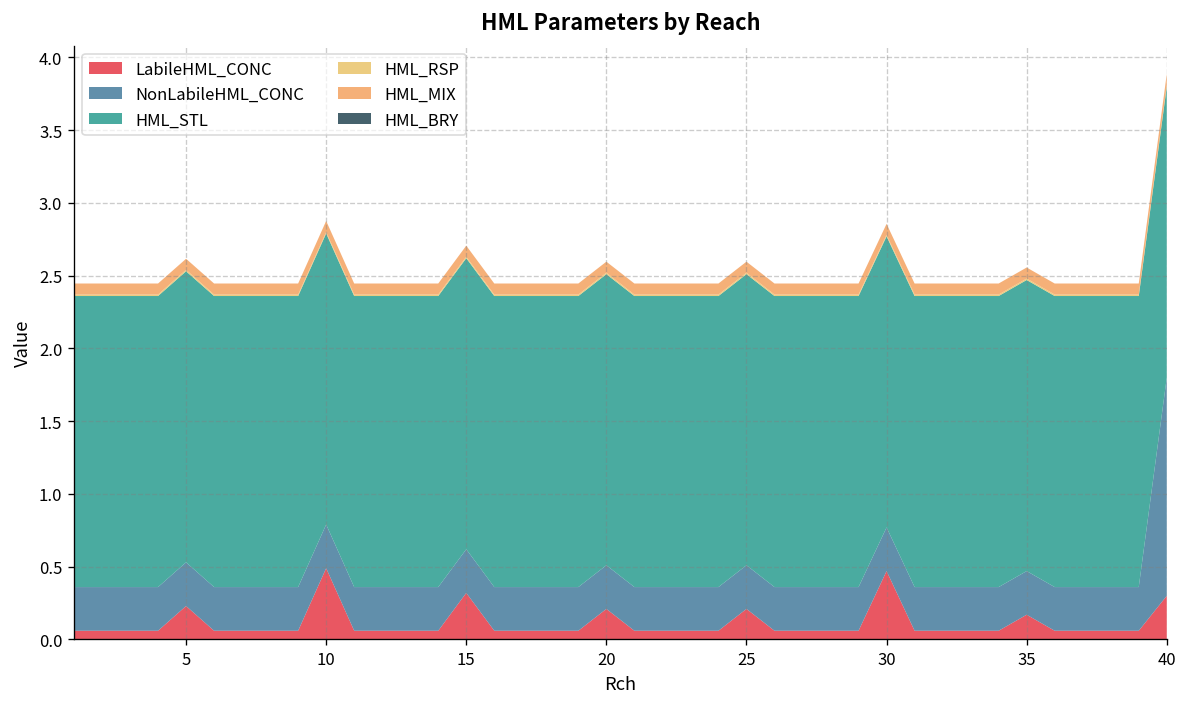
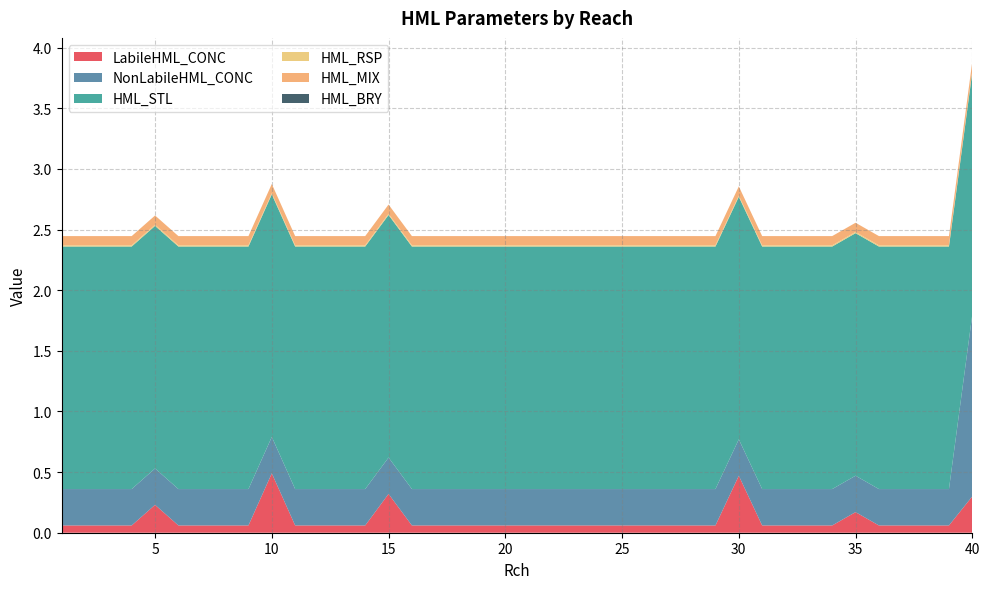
  {
    "LabileHML_CONC": {
      "5": 0.23,
      "10": 0.49,
      "15": 0.32,
-     "20": 0.21,
-     "25": 0.21,
+     "20": 0.06,
+     "25": 0.06,
      "30": 0.47,
      "35": 0.17,
      "40": 0.30
    },
    "HML_BRY": {
      "5": 0.08,
      "10": 0.08,
      "15": 0.08,
      "20": 0.08,
      "25": 0.08,
      "30": 0.08,
      "35": 0.08,
      "40": 0.08
    }
  }
